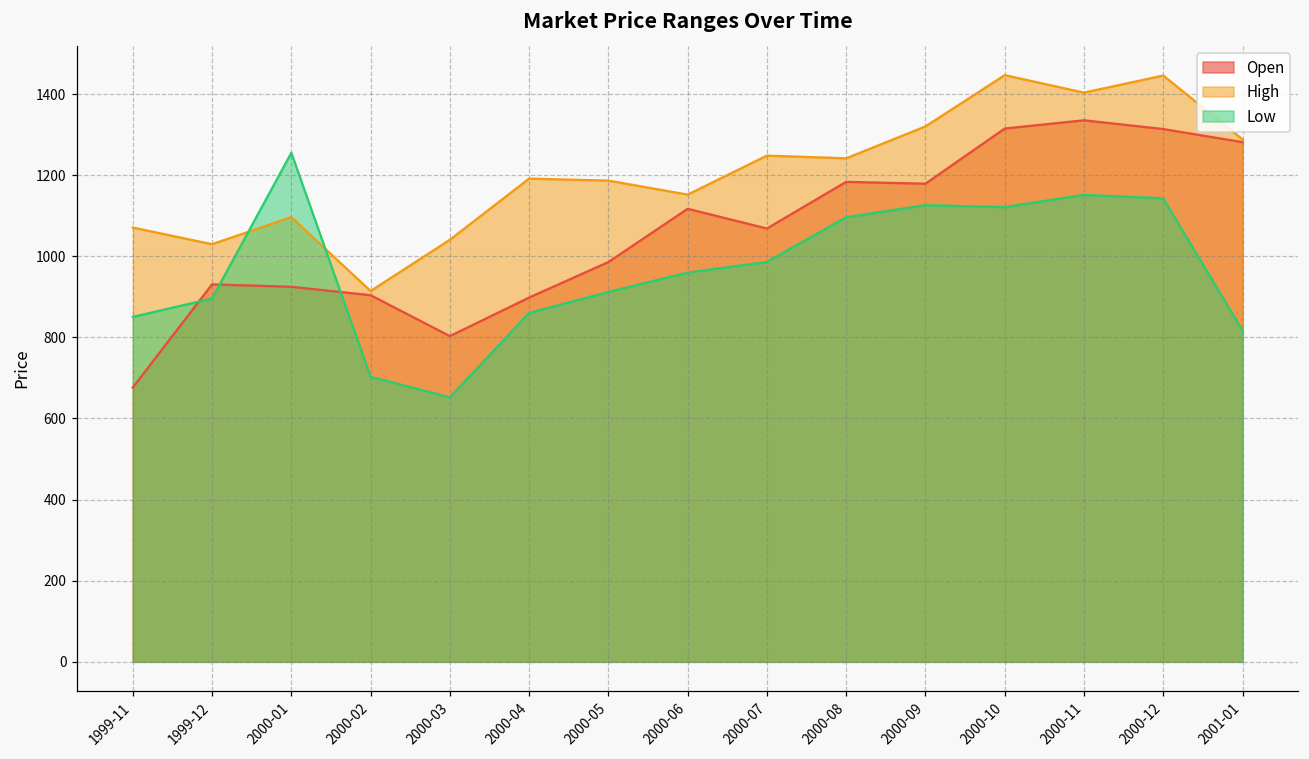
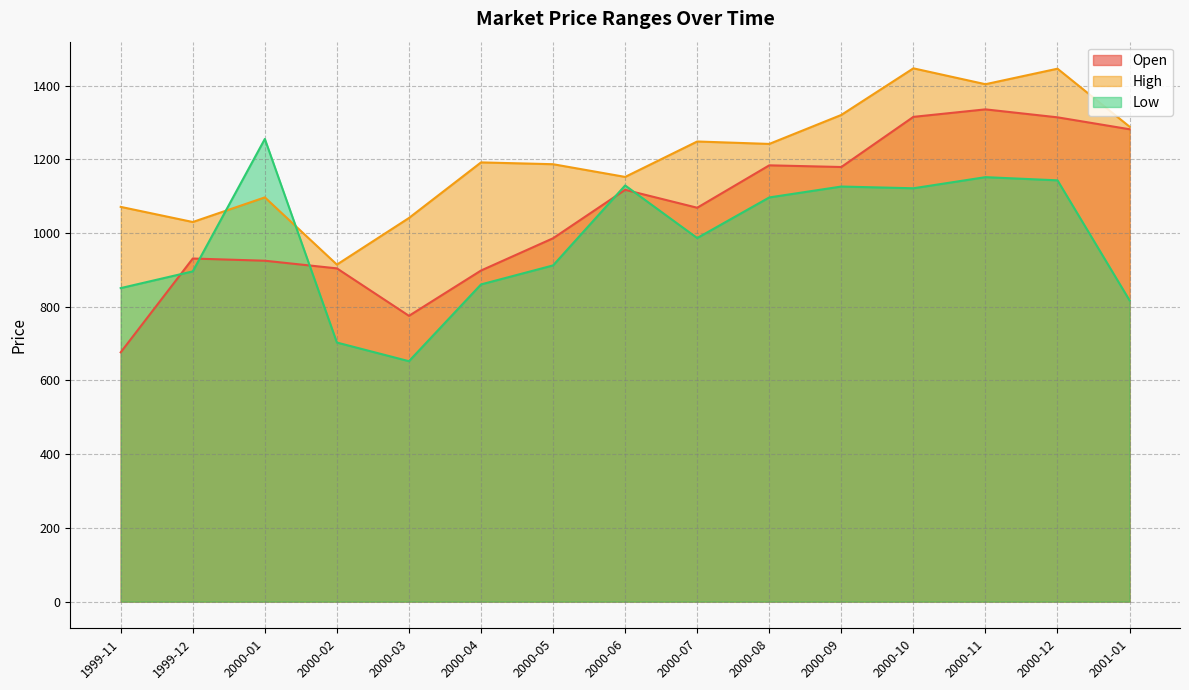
  {
    "Open": {
      "1999-11": 680,
      "1999-12": 930,
      "2000-01": 920,
      "2000-02": 900,
-     "2000-03": 800,
+     "2000-03": 780,
      "2000-04": 900,
      "2000-05": 990,
      "2000-06": 1120,
      "2000-07": 1070,
      "2000-08": 1180,
      "2000-09": 1180,
      "2000-10": 1310,
      "2000-11": 1340,
      "2000-12": 1310,
      "2001-01": 1280
    },
    "High": {
      "1999-11": 1070,
      "1999-12": 1030,
      "2000-01": 1100,
      "2000-02": 910,
      "2000-03": 1040,
      "2000-04": 1190,
      "2000-05": 1190,
      "2000-06": 1150,
      "2000-07": 1250,
      "2000-08": 1240,
      "2000-09": 1320,
      "2000-10": 1450,
      "2000-11": 1400,
      "2000-12": 1450,
      "2001-01": 1290
    },
    "Low": {
      "1999-11": 850,
      "1999-12": 900,
      "2000-01": 1260,
      "2000-02": 700,
      "2000-03": 650,
      "2000-04": 860,
      "2000-05": 910,
-     "2000-06": 960,
+     "2000-06": 1130,
      "2000-07": 990,
      "2000-08": 1100,
      "2000-09": 1130,
      "2000-10": 1120,
      "2000-11": 1150,
      "2000-12": 1140,
      "2001-01": 820
    }
  }
